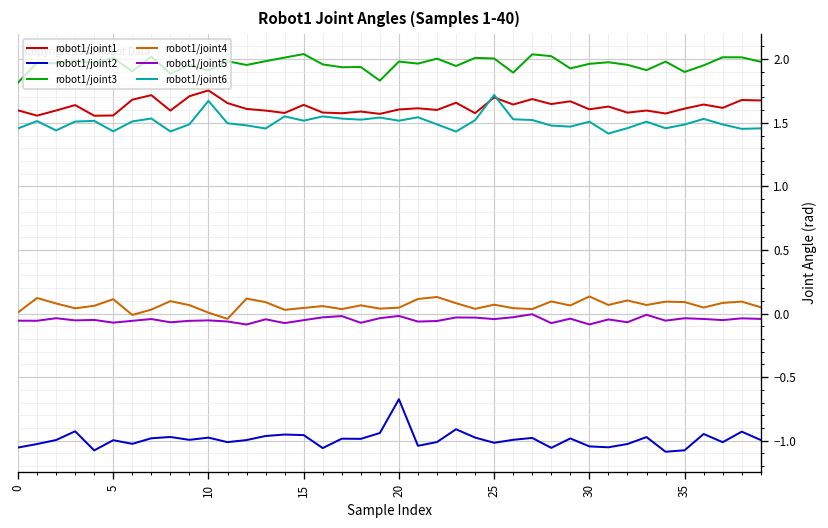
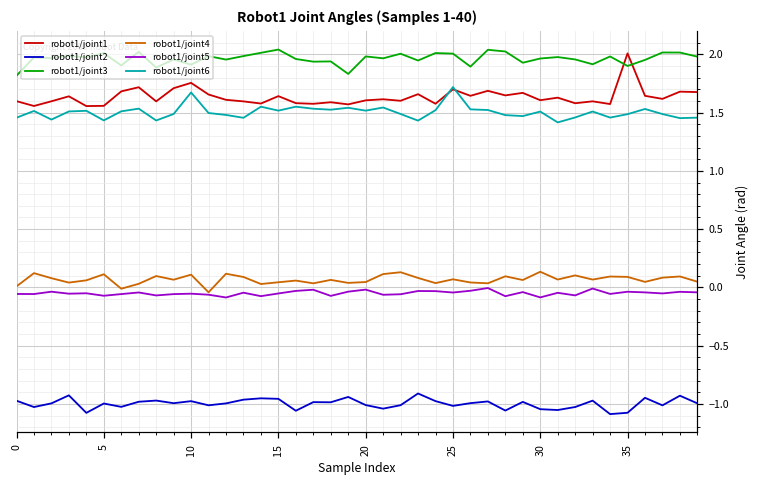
  {
    "robot1/joint1": {
      "0": 1.60,
      "5": 1.56,
      "10": 1.75,
      "15": 1.64,
      "20": 1.60,
      "30": 1.61,
-     "35": 1.61
+     "35": 2.01
    },
    "robot1/joint2": {
-     "0": -1.05,
+     "0": -0.97,
      "5": -1.00,
      "10": -0.98,
      "15": -0.96,
-     "20": -0.67,
+     "20": -1.01,
      "25": -1.02,
      "30": -1.04,
      "35": -1.08
    },
    "robot1/joint3": {
      "0": 1.82,
      "15": 2.04,
      "20": 1.98,
      "25": 2.01,
      "30": 1.96,
      "35": 1.90
    },
    "robot1/joint4": {
      "0": 0.01,
      "5": 0.11,
-     "10": 0.01,
+     "10": 0.11,
      "15": 0.04,
      "20": 0.05,
      "25": 0.07,
      "30": 0.13,
      "35": 0.09
    },
    "robot1/joint5": {
      "0": -0.06,
      "5": -0.07,
      "10": -0.05,
      "15": -0.05,
      "20": -0.02,
      "25": -0.04,
      "30": -0.09,
      "35": -0.04
    },
    "robot1/joint6": {
      "0": 1.46,
      "5": 1.43,
      "10": 1.67,
      "15": 1.52,
      "20": 1.52,
      "30": 1.51,
      "35": 1.49
    }
  }
